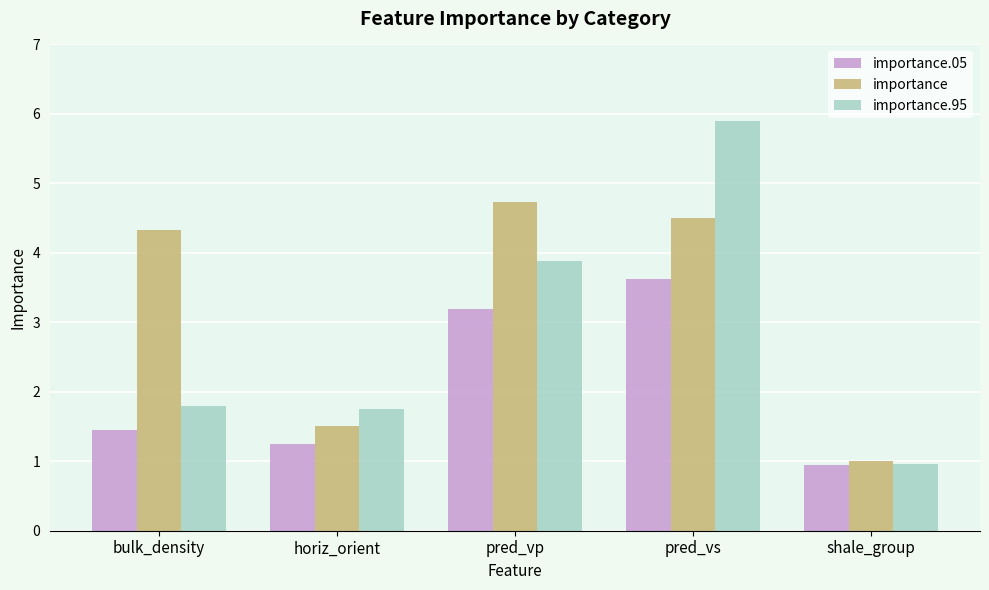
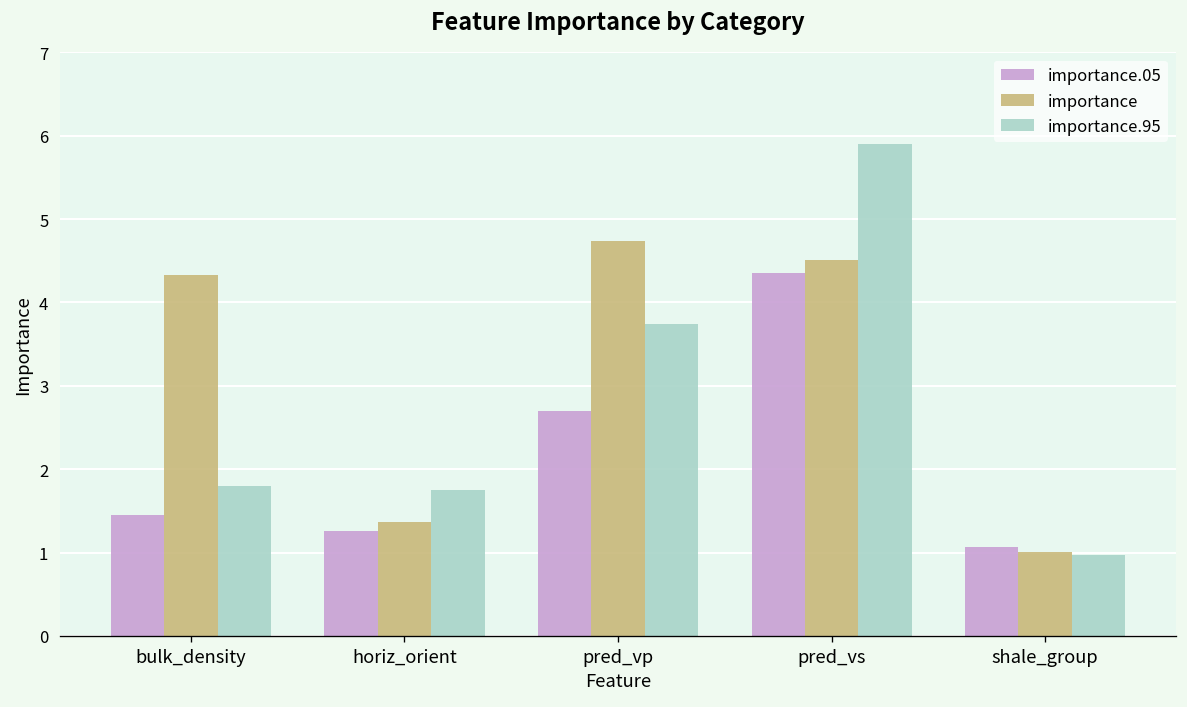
  {
    "importance.05": {
      "bulk_density": 1.4,
      "horiz_orient": 1.3,
-     "pred_vp": 3.2,
-     "pred_vs": 3.6,
-     "shale_group": 0.9
+     "pred_vp": 2.7,
+     "pred_vs": 4.4,
+     "shale_group": 1.1
    },
    "importance": {
      "bulk_density": 4.3,
-     "horiz_orient": 1.5,
+     "horiz_orient": 1.4,
      "pred_vp": 4.7,
      "pred_vs": 4.5,
      "shale_group": 1.0
    },
    "importance.95": {
      "bulk_density": 1.8,
      "horiz_orient": 1.8,
-     "pred_vp": 3.9,
+     "pred_vp": 3.7,
      "pred_vs": 5.9,
      "shale_group": 1.0
    }
  }
